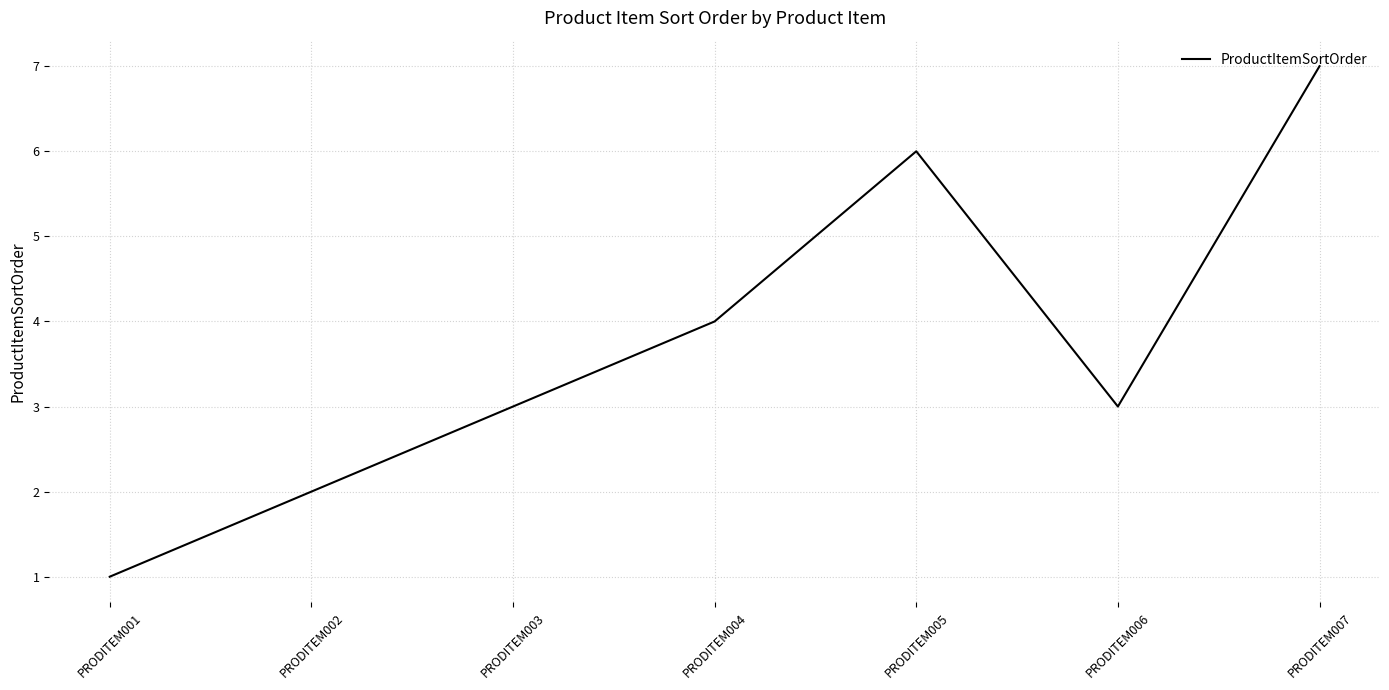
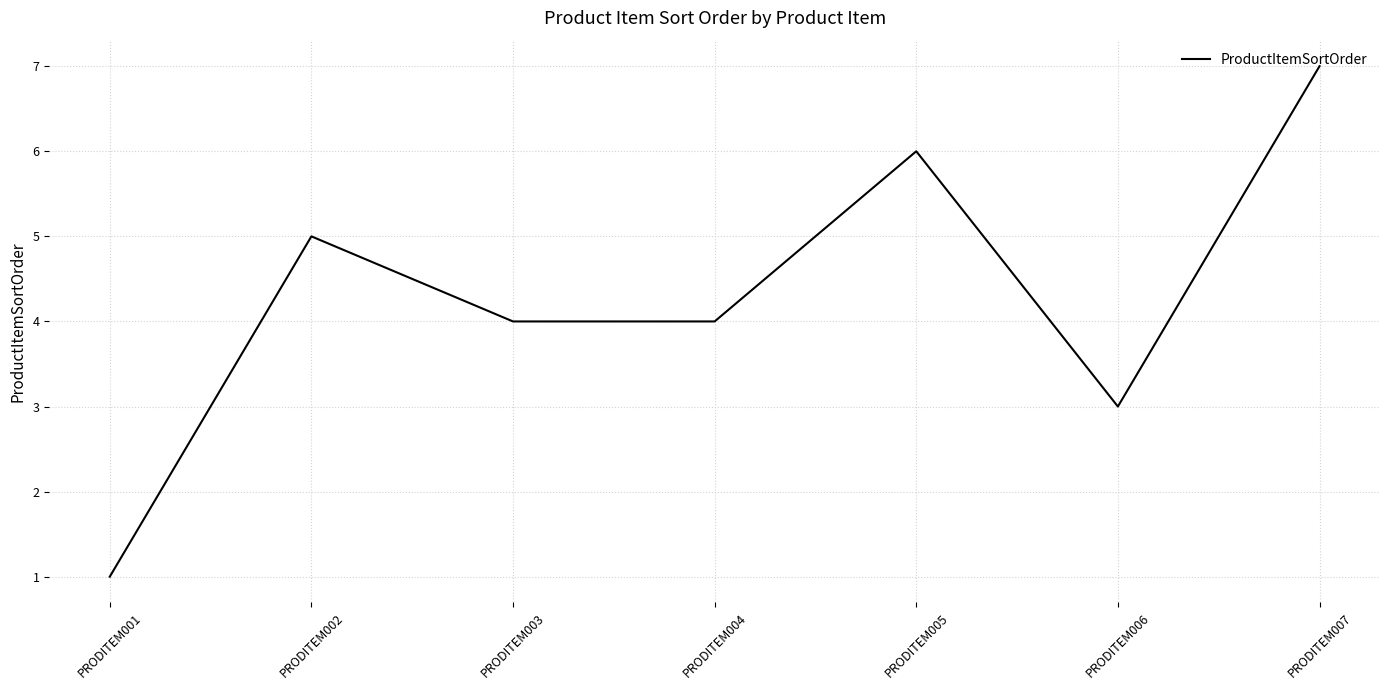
  {
    "PRODITEM001": 1,
-   "PRODITEM002": 2,
-   "PRODITEM003": 3,
+   "PRODITEM002": 5,
+   "PRODITEM003": 4,
    "PRODITEM004": 4,
    "PRODITEM005": 6,
    "PRODITEM006": 3,
    "PRODITEM007": 7
  }
